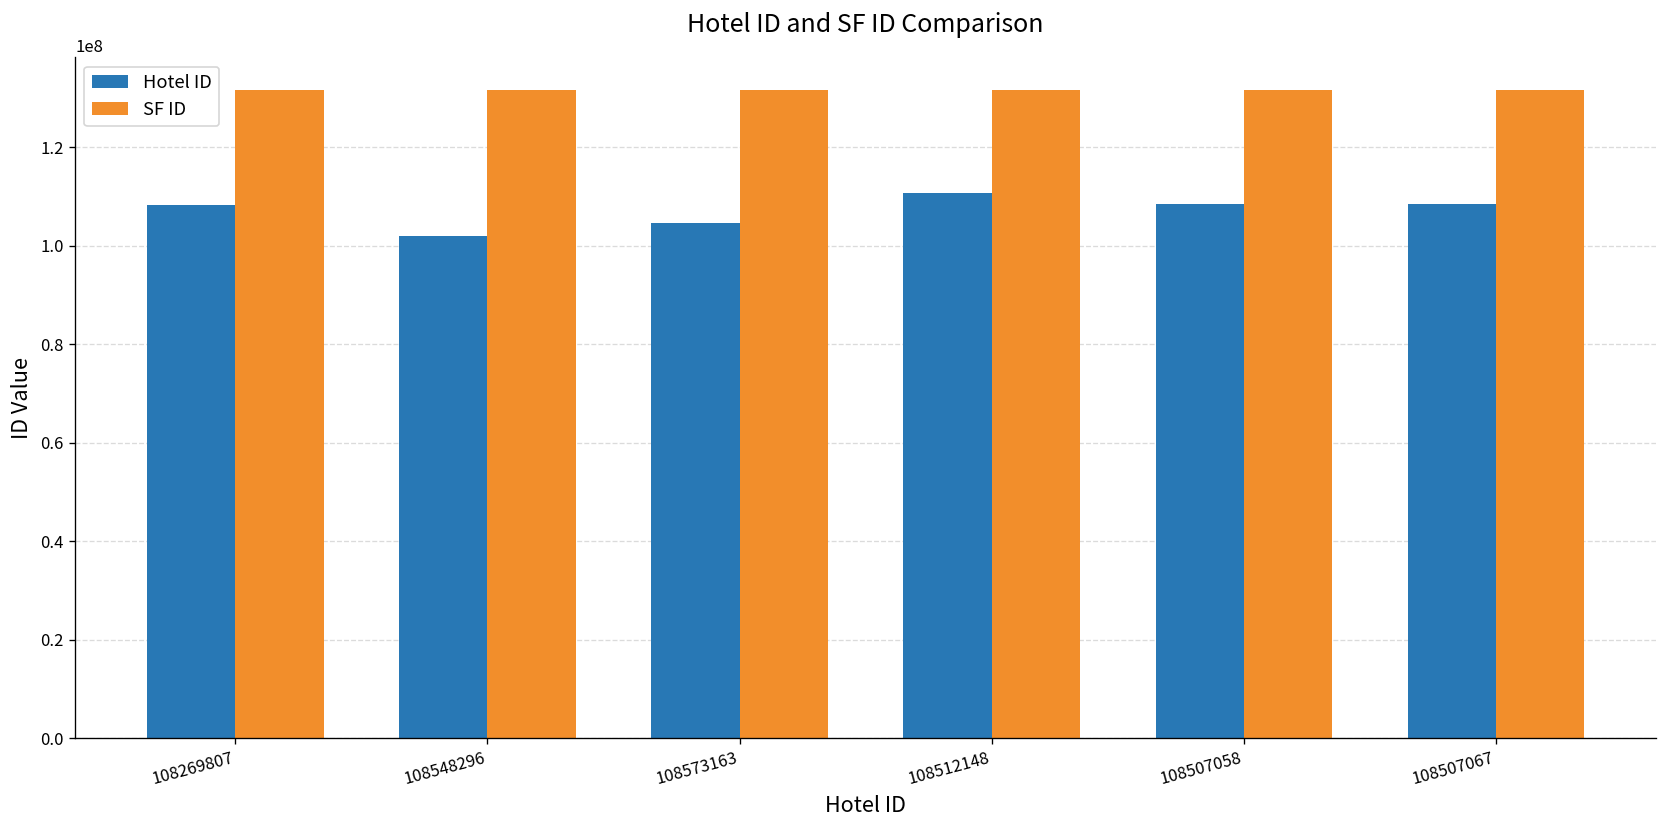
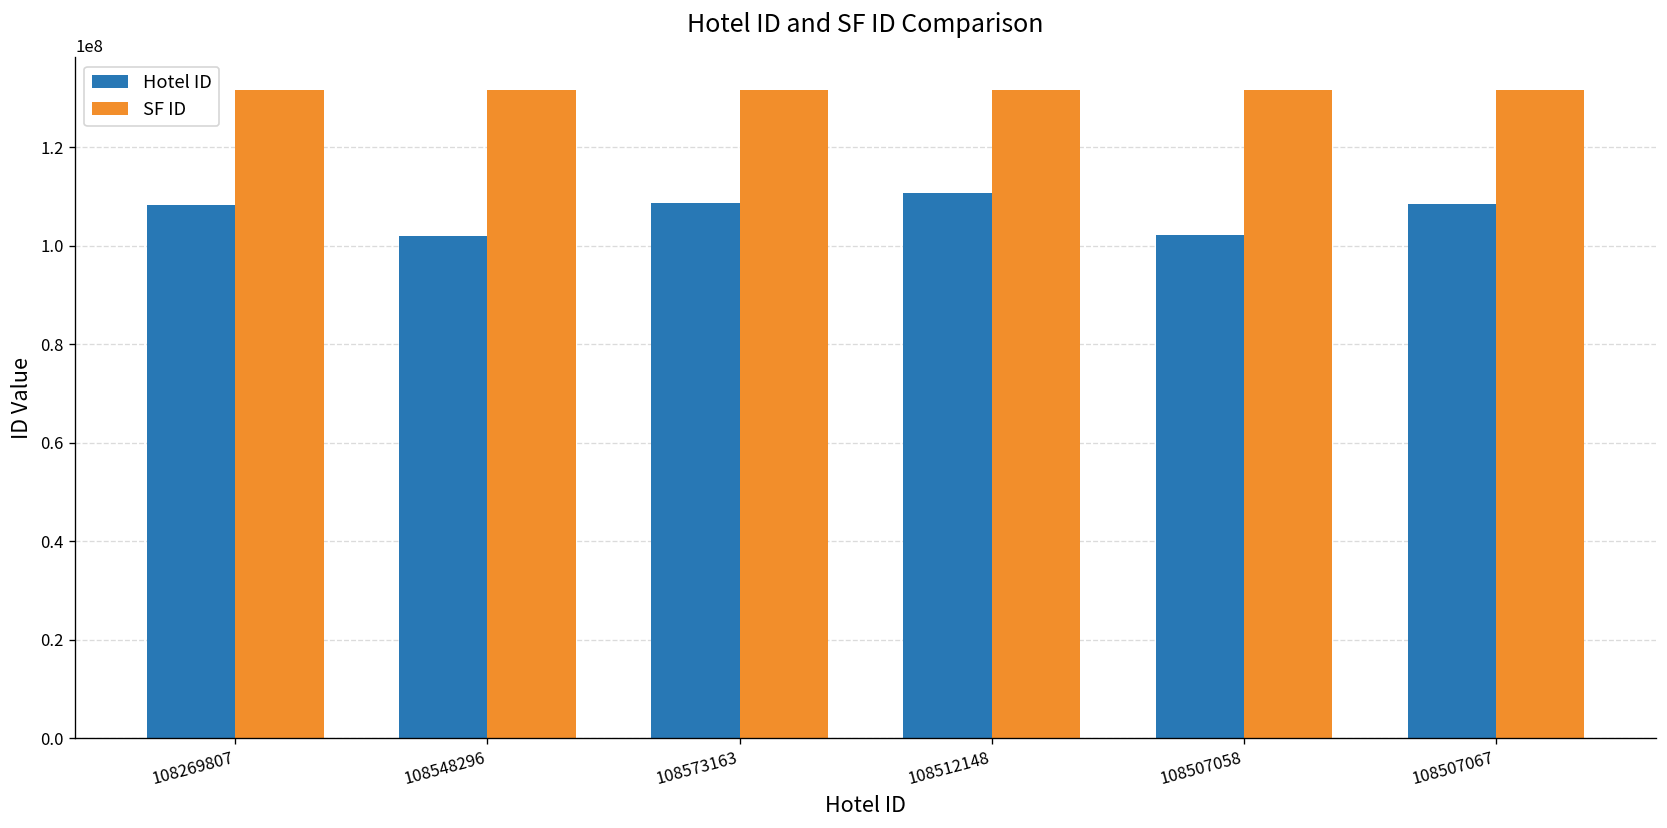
  {
    "Hotel ID": {
      "108269807": 108000000,
      "108548296": 102000000,
-     "108573163": 105000000,
+     "108573163": 109000000,
      "108512148": 111000000,
-     "108507058": 109000000,
+     "108507058": 102000000,
      "108507067": 109000000
    },
    "SF ID": {
      "108269807": 132000000,
      "108548296": 132000000,
      "108573163": 132000000,
      "108512148": 132000000,
      "108507058": 132000000,
      "108507067": 132000000
    }
  }
